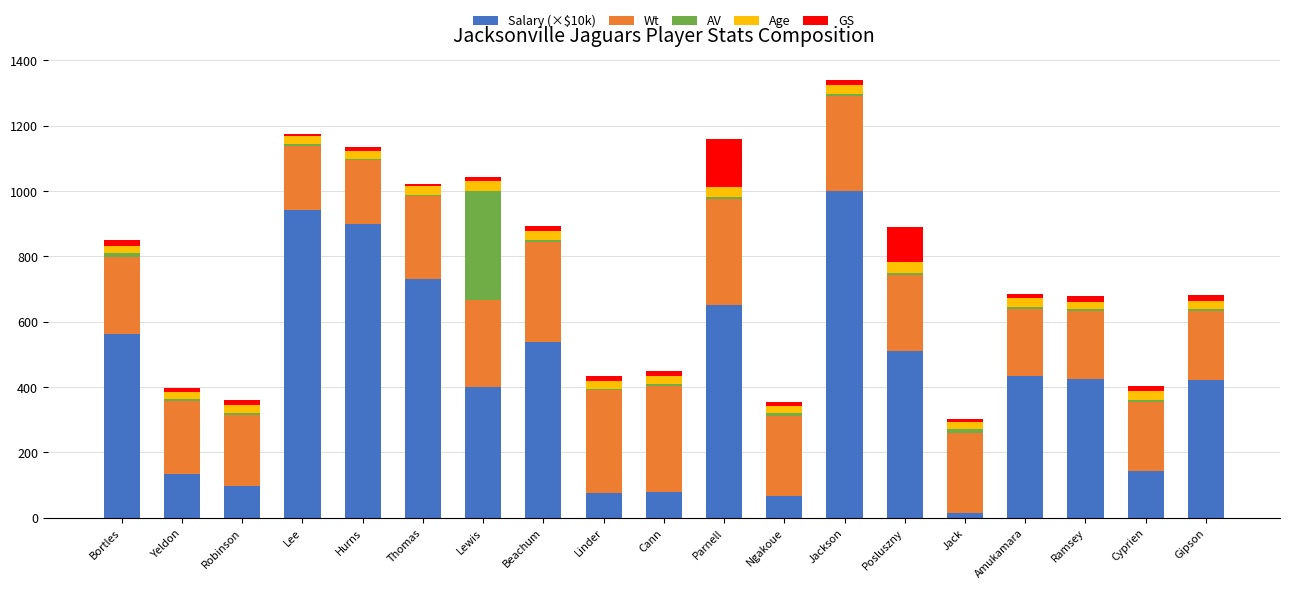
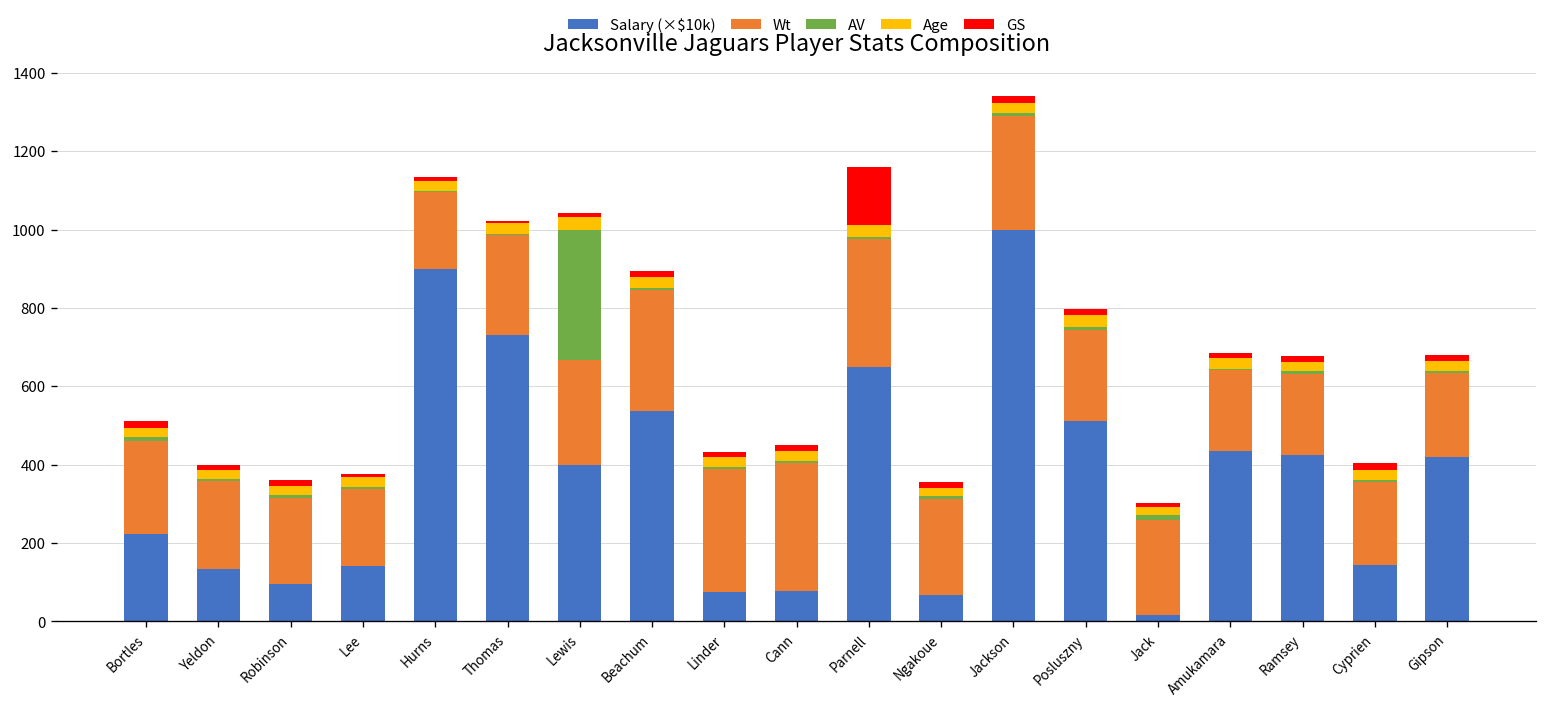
  {
    "Salary (×$10k)": {
-     "Bortles": 560,
+     "Bortles": 220,
      "Yeldon": 130,
      "Robinson": 100,
-     "Lee": 940,
+     "Lee": 140,
      "Hurns": 900,
      "Thomas": 730,
      "Lewis": 400,
      "Beachum": 540,
      "Linder": 70,
      "Cann": 80,
      "Parnell": 650,
      "Ngakoue": 70,
      "Jackson": 1000,
      "Posluszny": 510,
      "Jack": 20,
      "Amukamara": 430,
      "Ramsey": 420,
      "Cyprien": 140,
      "Gipson": 420
    },
    "Wt": {
      "Bortles": 240,
      "Yeldon": 220,
      "Robinson": 220,
      "Lee": 200,
      "Hurns": 190,
      "Thomas": 260,
      "Lewis": 270,
      "Beachum": 310,
      "Linder": 320,
      "Cann": 330,
      "Parnell": 330,
      "Ngakoue": 250,
      "Jackson": 290,
      "Posluszny": 230,
      "Jack": 240,
      "Amukamara": 210,
      "Ramsey": 210,
      "Cyprien": 210,
      "Gipson": 210
    },
    "AV": {
      "Bortles": 10,
      "Lewis": 330,
      "Jackson": 10,
      "Posluszny": 10,
      "Jack": 10
    },
    "Age": {
      "Bortles": 20,
      "Yeldon": 20,
      "Robinson": 20,
      "Lee": 30,
      "Hurns": 30,
      "Thomas": 30,
      "Lewis": 30,
      "Beachum": 30,
      "Linder": 20,
      "Cann": 30,
      "Parnell": 30,
      "Ngakoue": 20,
      "Jackson": 30,
      "Posluszny": 30,
      "Jack": 20,
      "Amukamara": 30,
      "Ramsey": 20,
      "Cyprien": 30,
      "Gipson": 30
    },
    "GS": {
      "Bortles": 20,
      "Yeldon": 10,
      "Robinson": 20,
      "Hurns": 10,
      "Lewis": 10,
      "Beachum": 20,
      "Linder": 10,
      "Cann": 20,
      "Parnell": 150,
      "Ngakoue": 20,
      "Jackson": 20,
-     "Posluszny": 110,
+     "Posluszny": 20,
      "Jack": 10,
      "Amukamara": 10,
      "Ramsey": 20,
      "Cyprien": 20,
      "Gipson": 20
    }
  }
